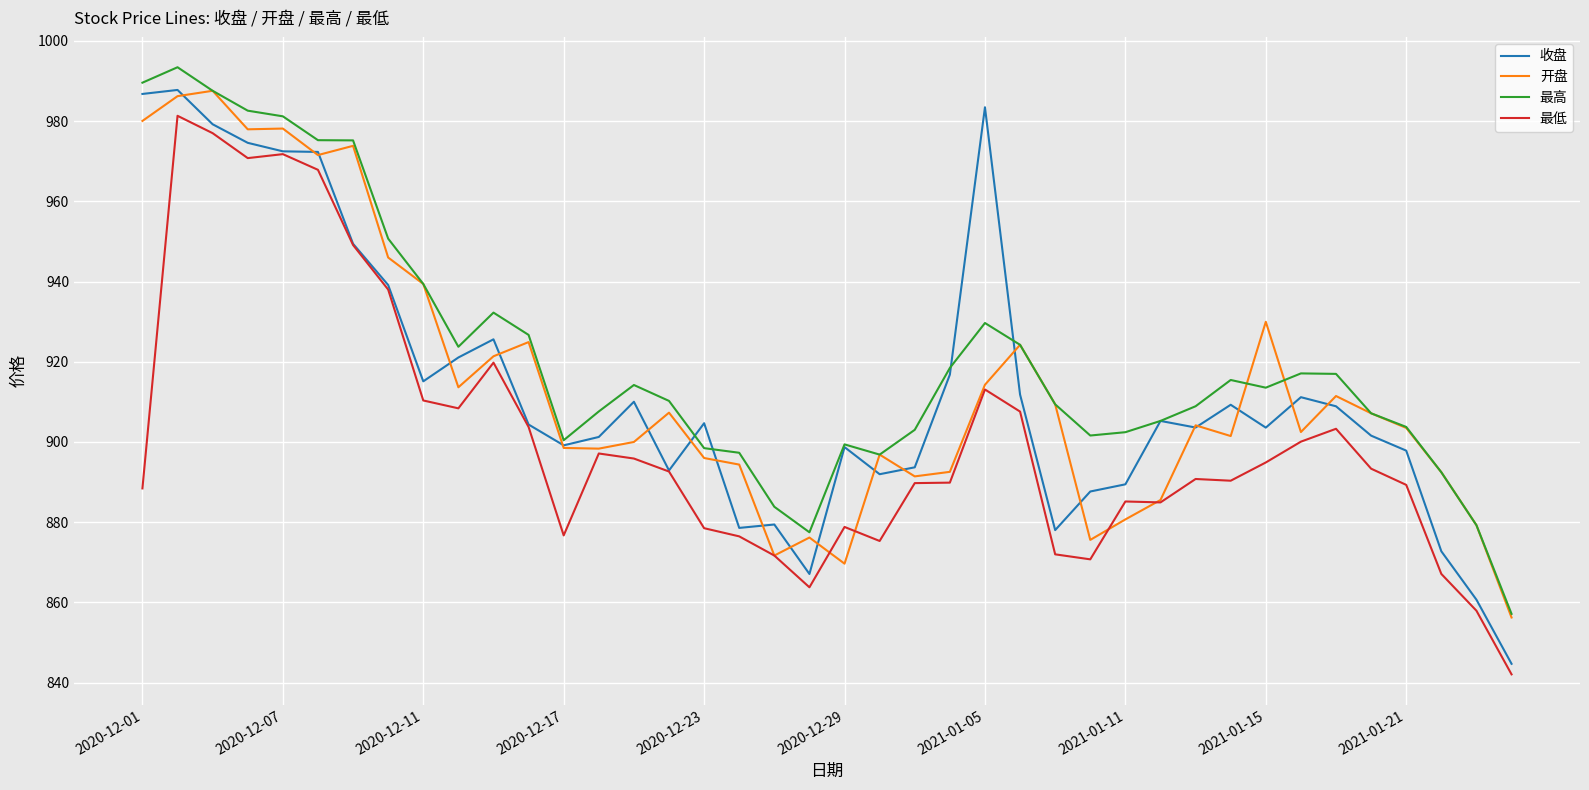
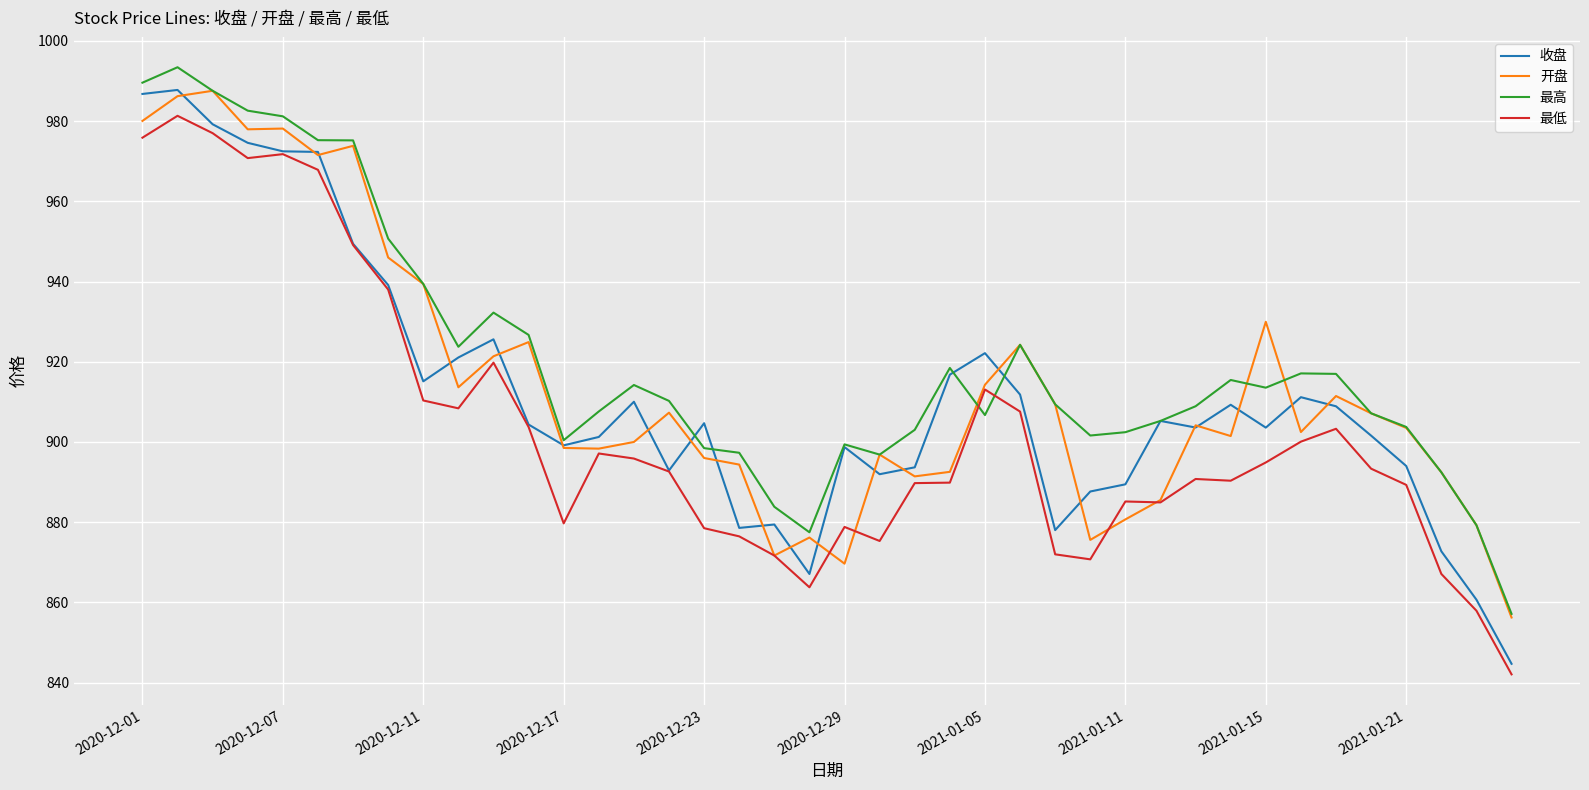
  {
    "收盘": {
      "2020-12-01": 987,
      "2020-12-07": 972,
      "2020-12-11": 915,
      "2020-12-17": 899,
      "2020-12-23": 905,
      "2020-12-29": 899,
-     "2021-01-05": 983,
+     "2021-01-05": 922,
      "2021-01-11": 889,
      "2021-01-15": 904,
-     "2021-01-21": 898
+     "2021-01-21": 894
    },
    "开盘": {
      "2020-12-01": 980,
      "2020-12-07": 978,
      "2020-12-17": 899,
      "2020-12-23": 896,
      "2020-12-29": 870,
      "2021-01-05": 914,
      "2021-01-11": 881,
      "2021-01-15": 930
    },
    "最高": {
      "2020-12-01": 990,
      "2020-12-07": 981,
      "2020-12-17": 900,
      "2020-12-23": 898,
      "2020-12-29": 899,
-     "2021-01-05": 930,
+     "2021-01-05": 907,
      "2021-01-11": 902,
      "2021-01-15": 914
    },
    "最低": {
-     "2020-12-01": 888,
+     "2020-12-01": 976,
      "2020-12-07": 972,
      "2020-12-11": 910,
-     "2020-12-17": 877,
+     "2020-12-17": 880,
      "2020-12-23": 879,
      "2020-12-29": 879,
      "2021-01-05": 913,
      "2021-01-11": 885,
      "2021-01-15": 895,
      "2021-01-21": 889
    }
  }
